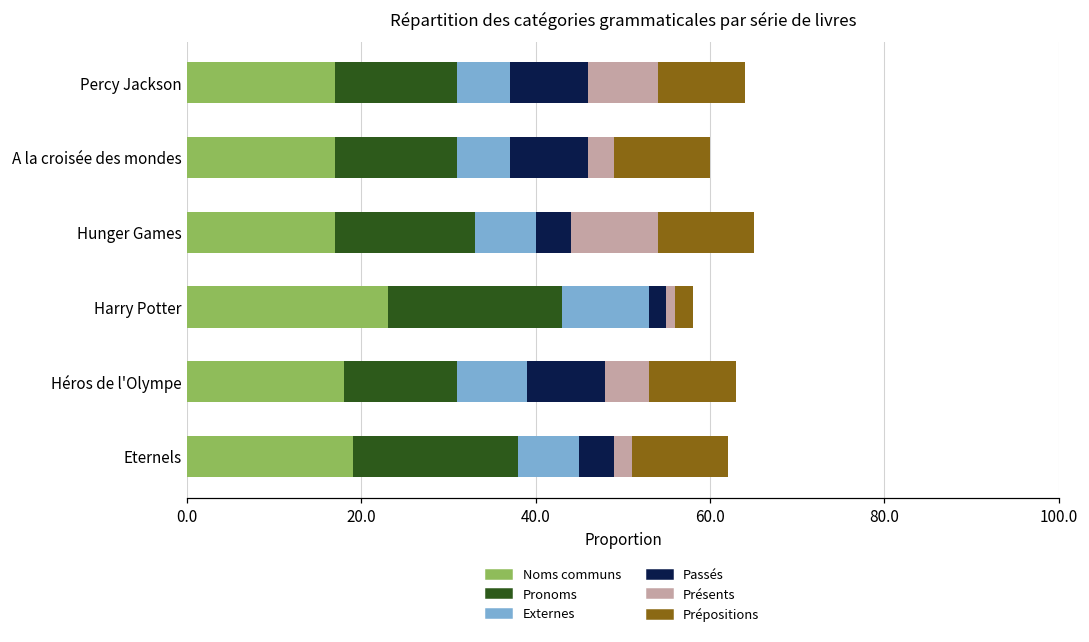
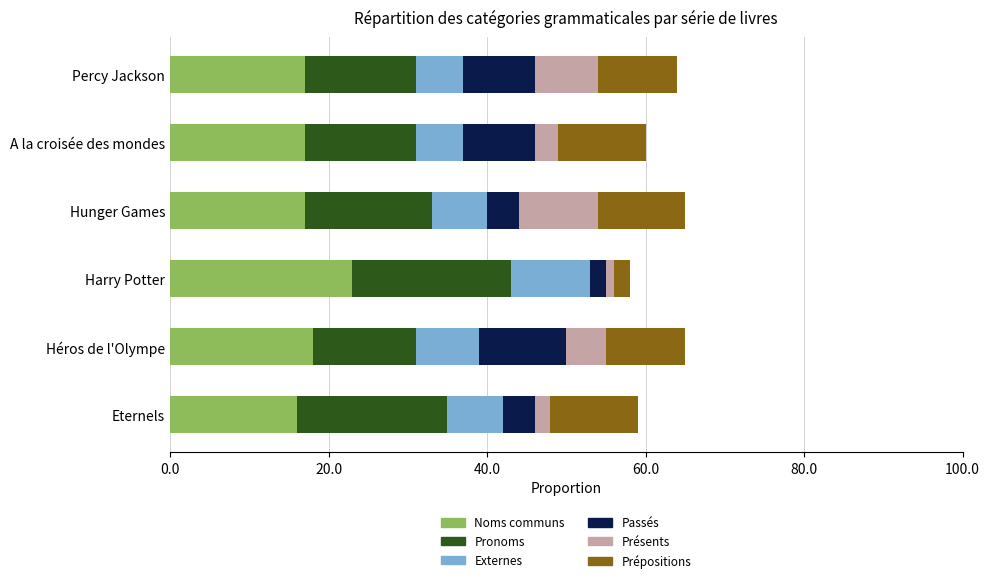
  {
    "Noms communs": {
      "Percy Jackson": 17,
      "A la croisée des mondes": 17,
      "Hunger Games": 17,
      "Harry Potter": 23,
      "Héros de l'Olympe": 18,
-     "Eternels": 19
+     "Eternels": 16
    },
    "Pronoms": {
      "Percy Jackson": 14,
      "A la croisée des mondes": 14,
      "Hunger Games": 16,
      "Harry Potter": 20,
      "Héros de l'Olympe": 13,
      "Eternels": 19
    },
    "Externes": {
      "Percy Jackson": 6,
      "A la croisée des mondes": 6,
      "Hunger Games": 7,
      "Harry Potter": 10,
      "Héros de l'Olympe": 8,
      "Eternels": 7
    },
    "Passés": {
      "Percy Jackson": 9,
      "A la croisée des mondes": 9,
      "Hunger Games": 4,
      "Harry Potter": 2,
-     "Héros de l'Olympe": 9,
+     "Héros de l'Olympe": 11,
      "Eternels": 4
    },
    "Présents": {
      "Percy Jackson": 8,
      "A la croisée des mondes": 3,
      "Hunger Games": 10,
      "Harry Potter": 1,
      "Héros de l'Olympe": 5,
      "Eternels": 2
    },
    "Prépositions": {
      "Percy Jackson": 10,
      "A la croisée des mondes": 11,
      "Hunger Games": 11,
      "Harry Potter": 2,
      "Héros de l'Olympe": 10,
      "Eternels": 11
    }
  }
